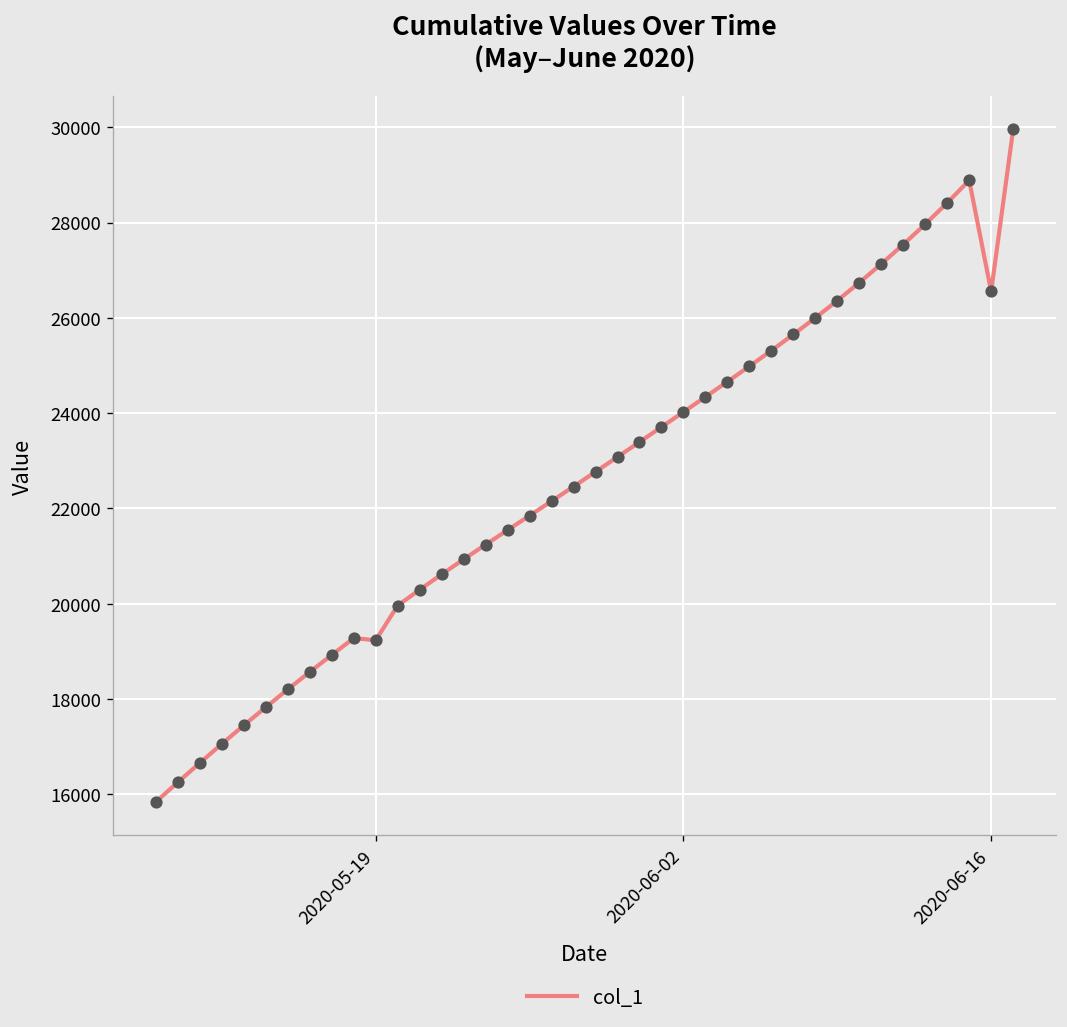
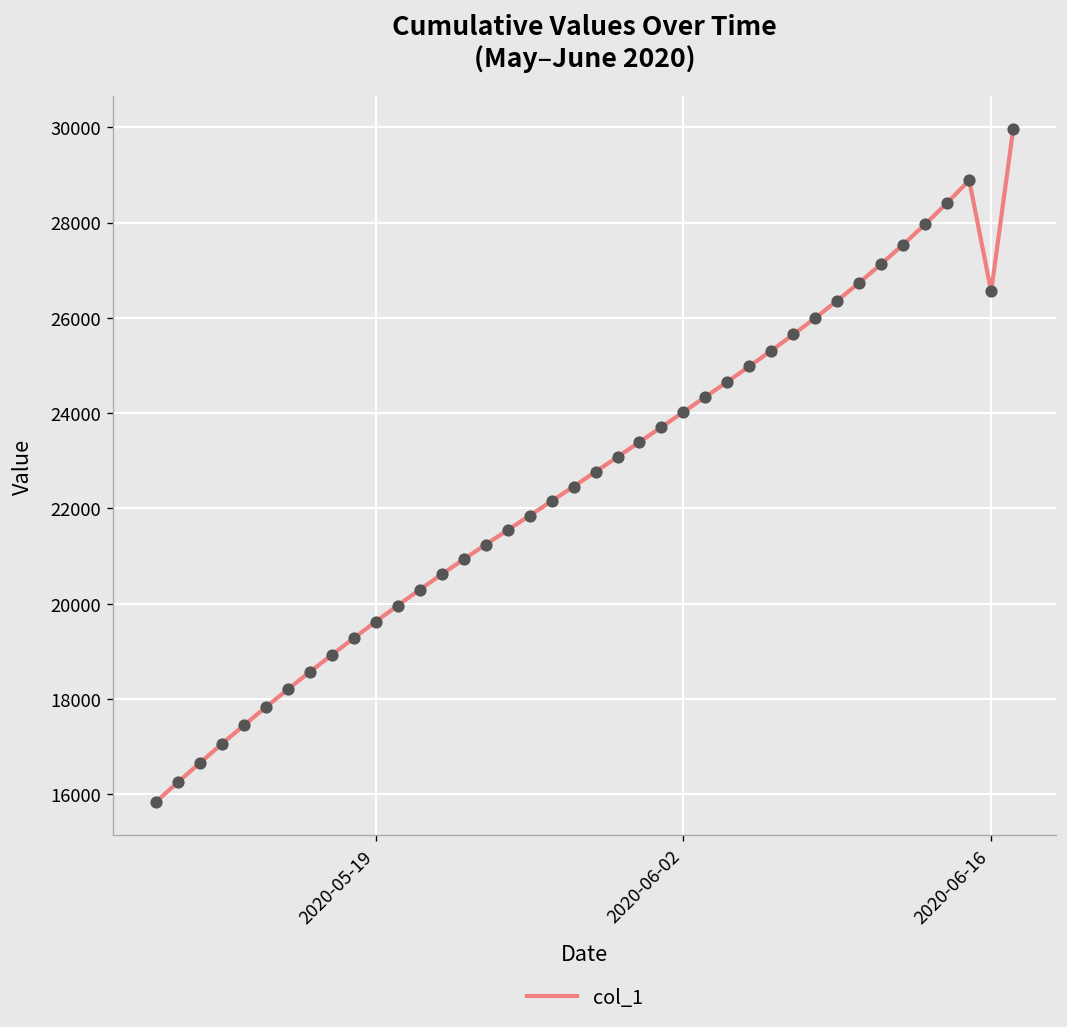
  {
-   "2020-05-19": 19200,
+   "2020-05-19": 19600,
    "2020-06-02": 24000,
    "2020-06-16": 26600
  }
